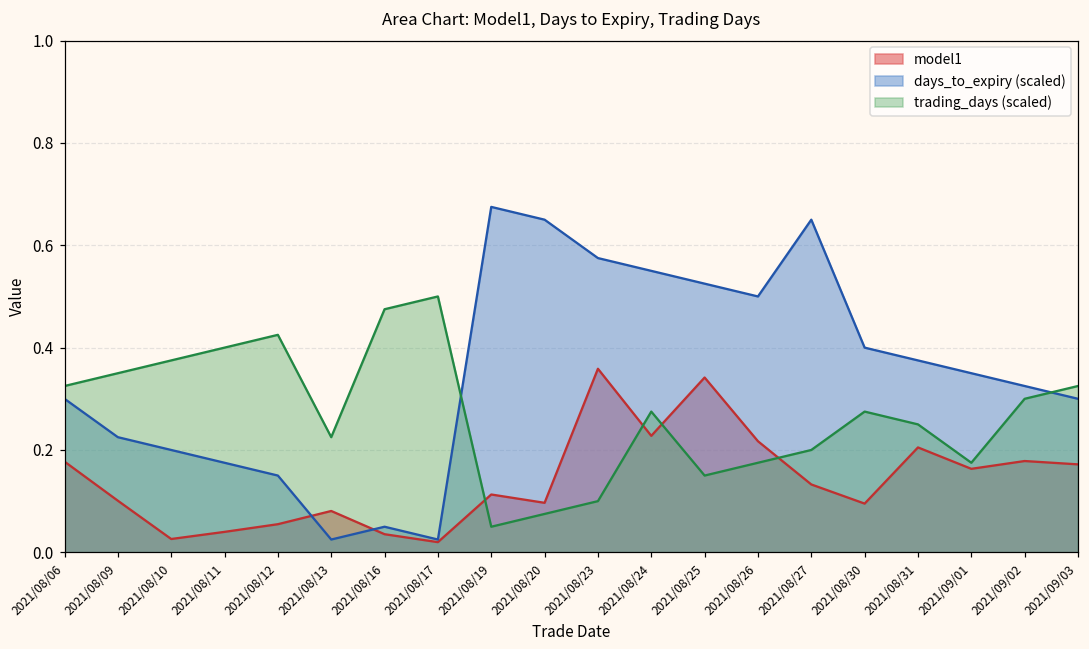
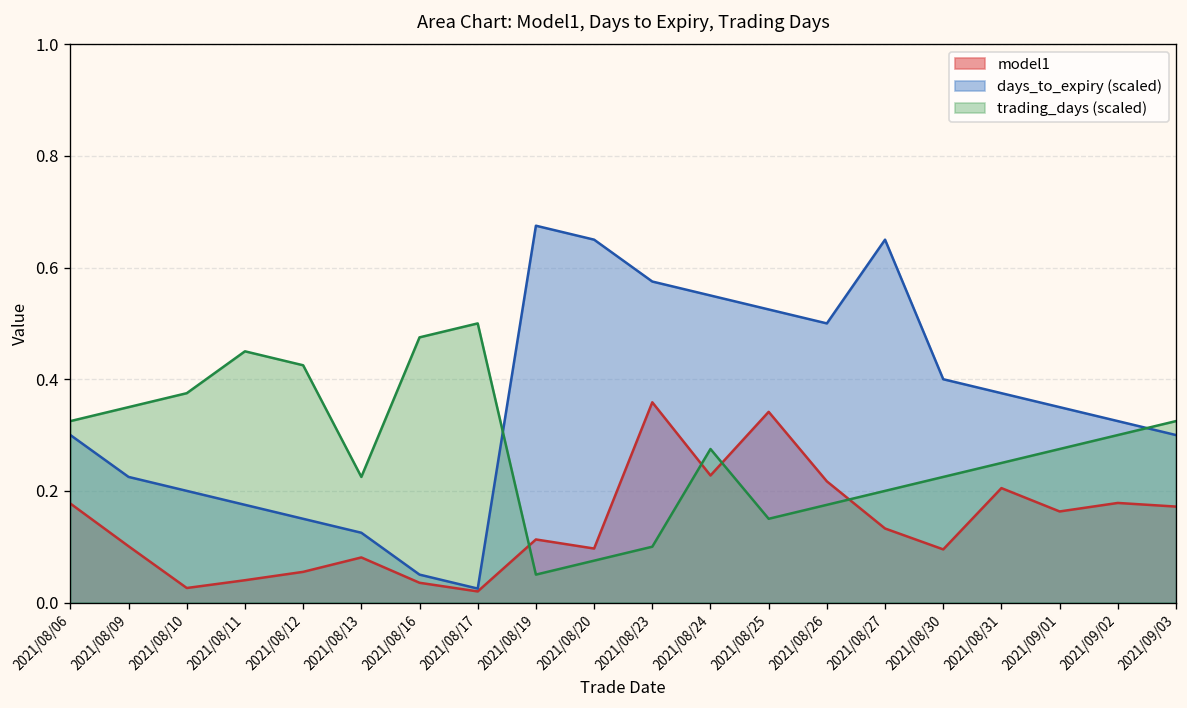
  {
    "model1": {
      "2021/08/06": 0.18,
      "2021/08/09": 0.10,
      "2021/08/10": 0.03,
      "2021/08/11": 0.04,
      "2021/08/12": 0.05,
      "2021/08/13": 0.08,
      "2021/08/16": 0.04,
      "2021/08/19": 0.11,
      "2021/08/20": 0.10,
      "2021/08/23": 0.36,
      "2021/08/24": 0.23,
      "2021/08/25": 0.34,
      "2021/08/26": 0.22,
      "2021/08/27": 0.13,
      "2021/08/30": 0.10,
      "2021/08/31": 0.20,
      "2021/09/01": 0.16,
      "2021/09/02": 0.18,
      "2021/09/03": 0.17
    },
    "days_to_expiry (scaled)": {
      "2021/08/06": 0.30,
      "2021/08/09": 0.23,
      "2021/08/10": 0.20,
      "2021/08/11": 0.18,
      "2021/08/12": 0.15,
-     "2021/08/13": 0.03,
+     "2021/08/13": 0.13,
      "2021/08/16": 0.05,
      "2021/08/19": 0.68,
      "2021/08/20": 0.65,
      "2021/08/23": 0.58,
      "2021/08/24": 0.55,
      "2021/08/25": 0.53,
      "2021/08/26": 0.50,
      "2021/08/27": 0.65,
      "2021/08/30": 0.40,
      "2021/08/31": 0.38,
      "2021/09/01": 0.35,
      "2021/09/02": 0.33,
      "2021/09/03": 0.30
    },
    "trading_days (scaled)": {
      "2021/08/06": 0.33,
      "2021/08/09": 0.35,
      "2021/08/10": 0.38,
-     "2021/08/11": 0.40,
+     "2021/08/11": 0.45,
      "2021/08/12": 0.43,
      "2021/08/13": 0.23,
      "2021/08/16": 0.48,
      "2021/08/17": 0.50,
      "2021/08/19": 0.05,
      "2021/08/20": 0.08,
      "2021/08/23": 0.10,
      "2021/08/24": 0.28,
      "2021/08/25": 0.15,
      "2021/08/26": 0.18,
      "2021/08/27": 0.20,
-     "2021/08/30": 0.28,
+     "2021/08/30": 0.23,
      "2021/08/31": 0.25,
-     "2021/09/01": 0.18,
+     "2021/09/01": 0.28,
      "2021/09/02": 0.30,
      "2021/09/03": 0.33
    }
  }
